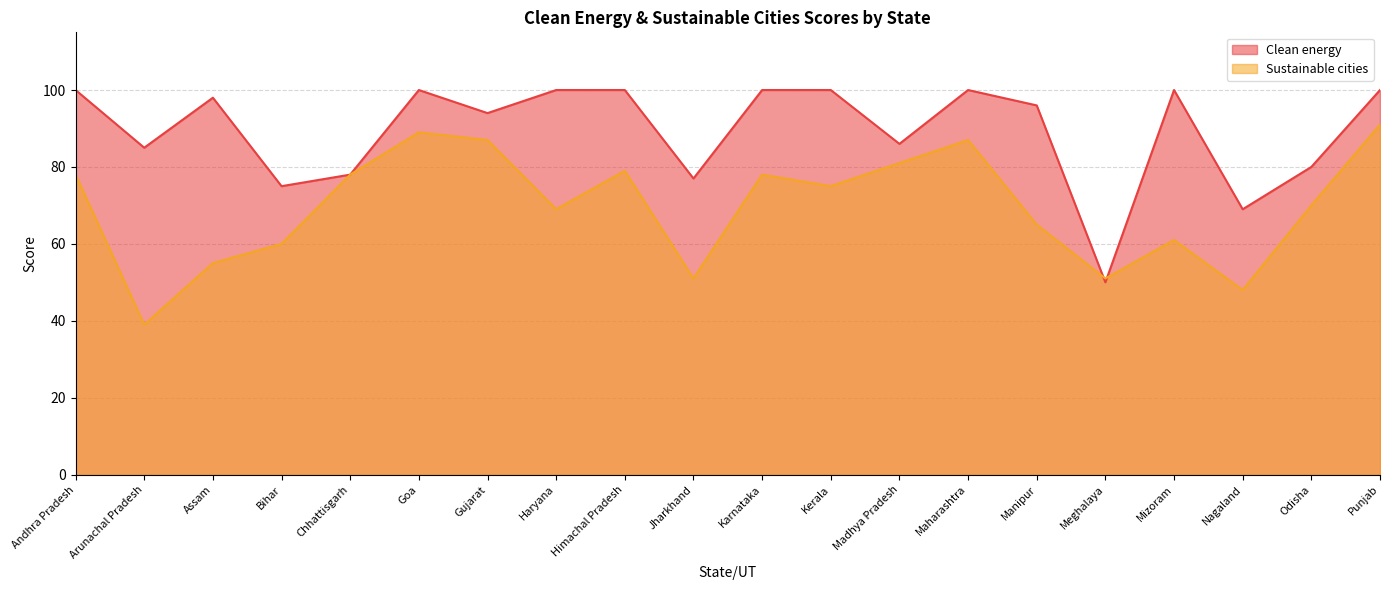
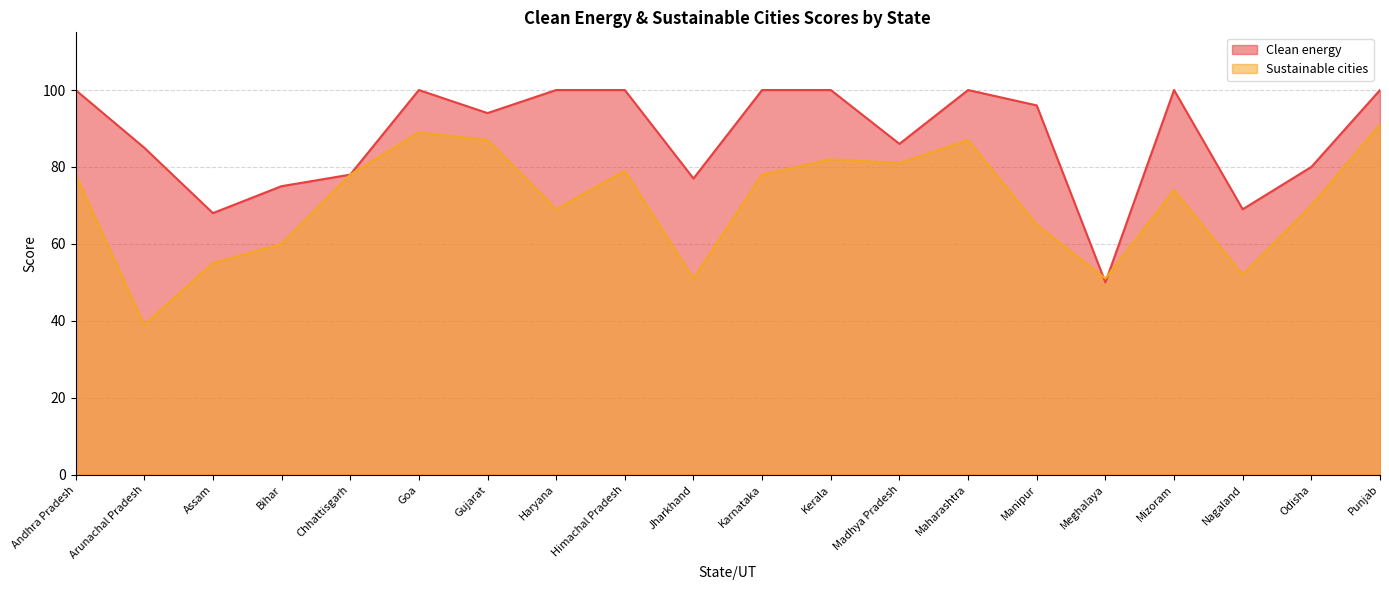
  {
    "Clean energy": {
      "Andhra Pradesh": 100,
      "Arunachal Pradesh": 85,
-     "Assam": 98,
+     "Assam": 68,
      "Bihar": 75,
      "Goa": 100,
      "Gujarat": 94,
      "Haryana": 100,
      "Himachal Pradesh": 100,
      "Jharkhand": 77,
      "Karnataka": 100,
      "Kerala": 100,
      "Madhya Pradesh": 86,
      "Maharashtra": 100,
      "Manipur": 96,
      "Meghalaya": 50,
      "Mizoram": 100,
      "Nagaland": 69,
      "Odisha": 80,
      "Punjab": 100
    },
    "Sustainable cities": {
      "Andhra Pradesh": 78,
      "Arunachal Pradesh": 39,
      "Assam": 55,
      "Bihar": 60,
      "Goa": 89,
      "Gujarat": 87,
      "Haryana": 69,
      "Himachal Pradesh": 79,
      "Jharkhand": 51,
      "Karnataka": 78,
-     "Kerala": 75,
+     "Kerala": 82,
      "Madhya Pradesh": 81,
      "Maharashtra": 87,
      "Manipur": 65,
      "Meghalaya": 51,
-     "Mizoram": 61,
-     "Nagaland": 48,
+     "Mizoram": 74,
+     "Nagaland": 52,
      "Odisha": 70,
      "Punjab": 91
    }
  }
